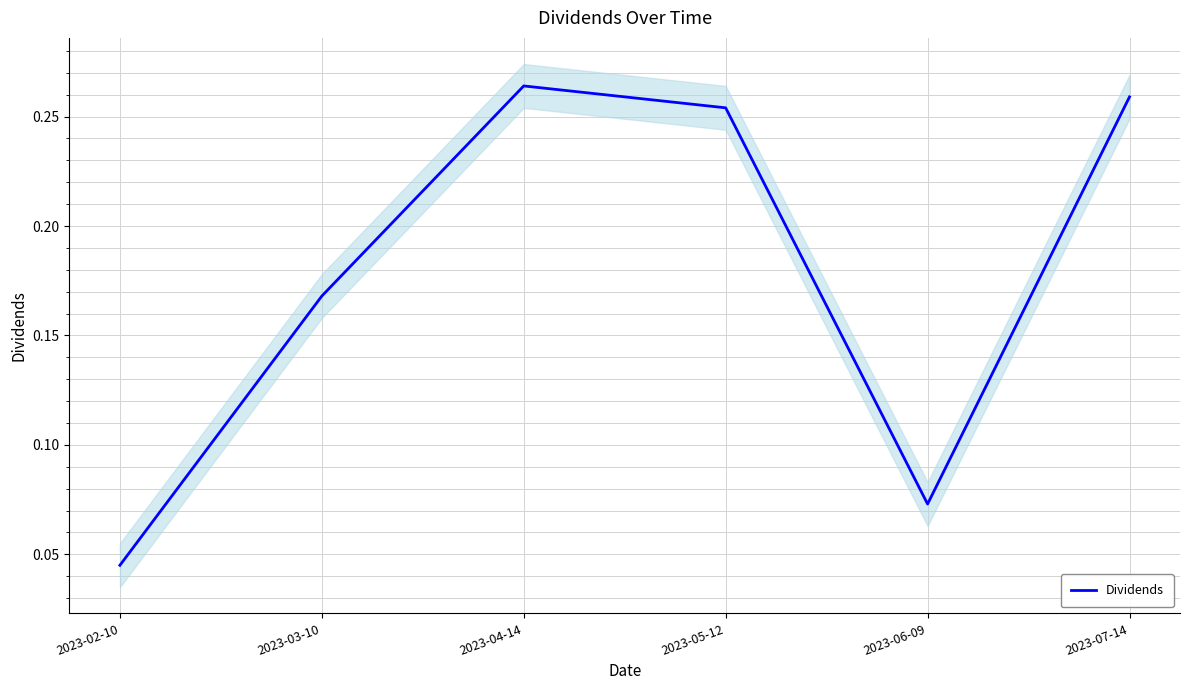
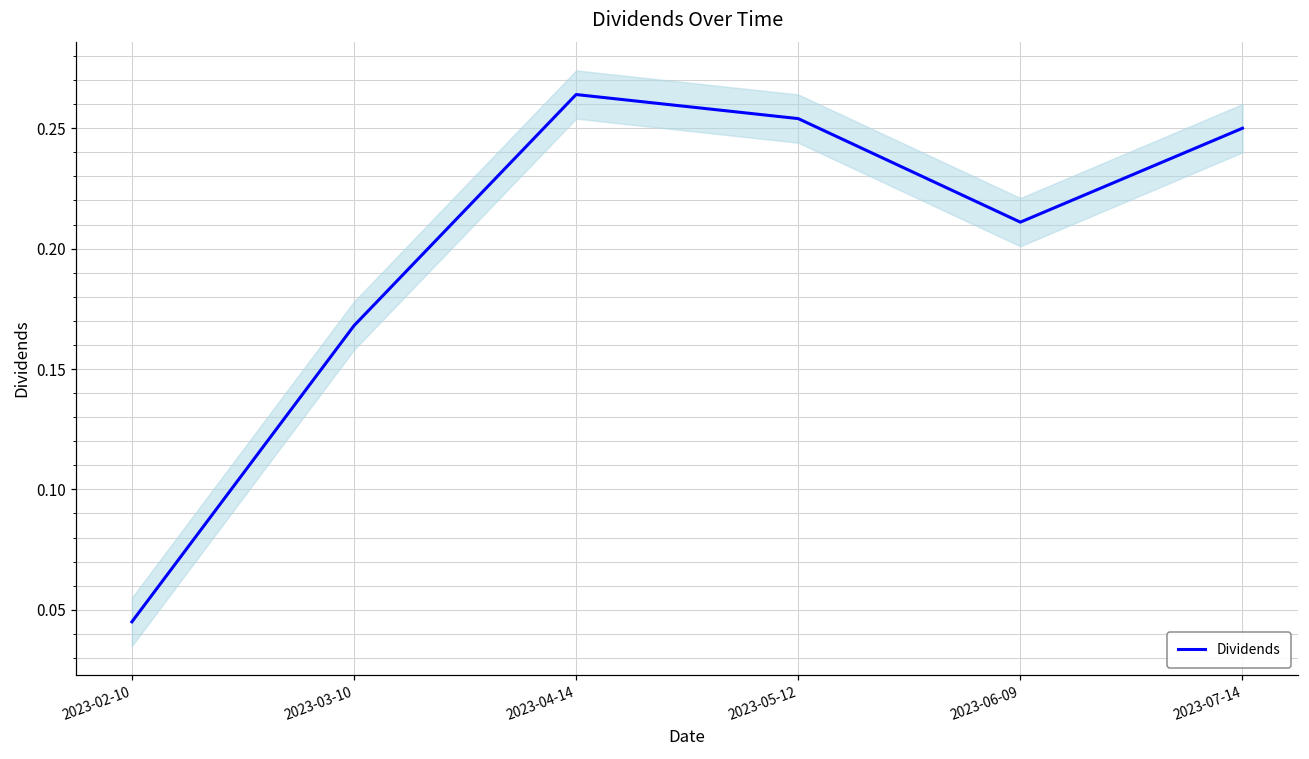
  {
    "Dividends": {
      "2023-02-10": 0.045,
      "2023-03-10": 0.168,
      "2023-04-14": 0.264,
      "2023-05-12": 0.254,
-     "2023-06-09": 0.073,
-     "2023-07-14": 0.259
+     "2023-06-09": 0.211,
+     "2023-07-14": 0.250
    }
  }
